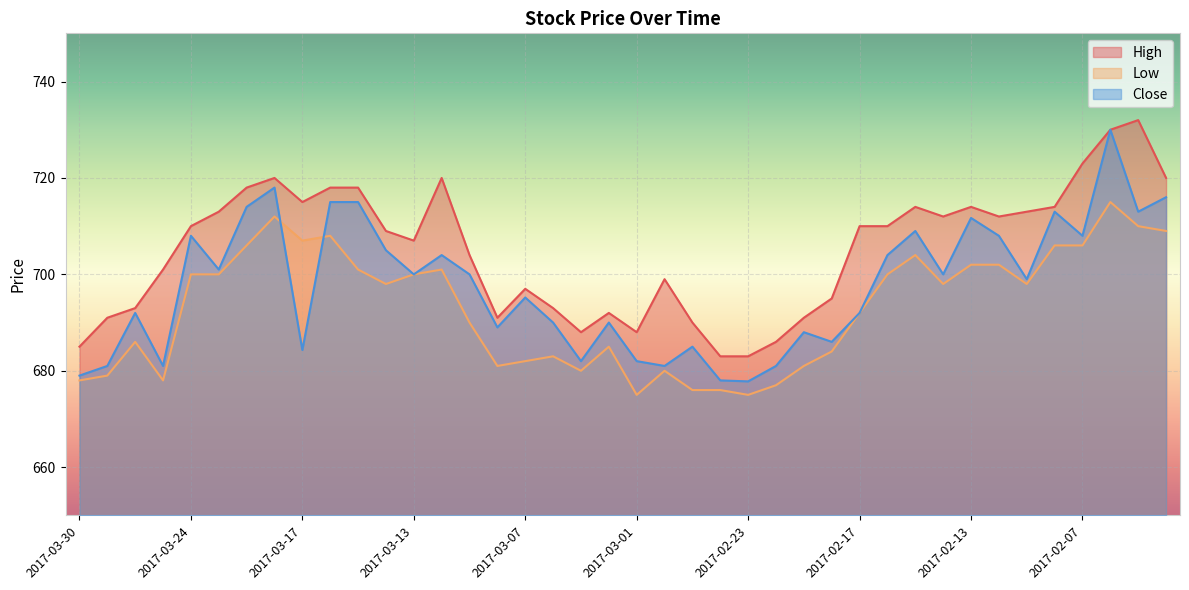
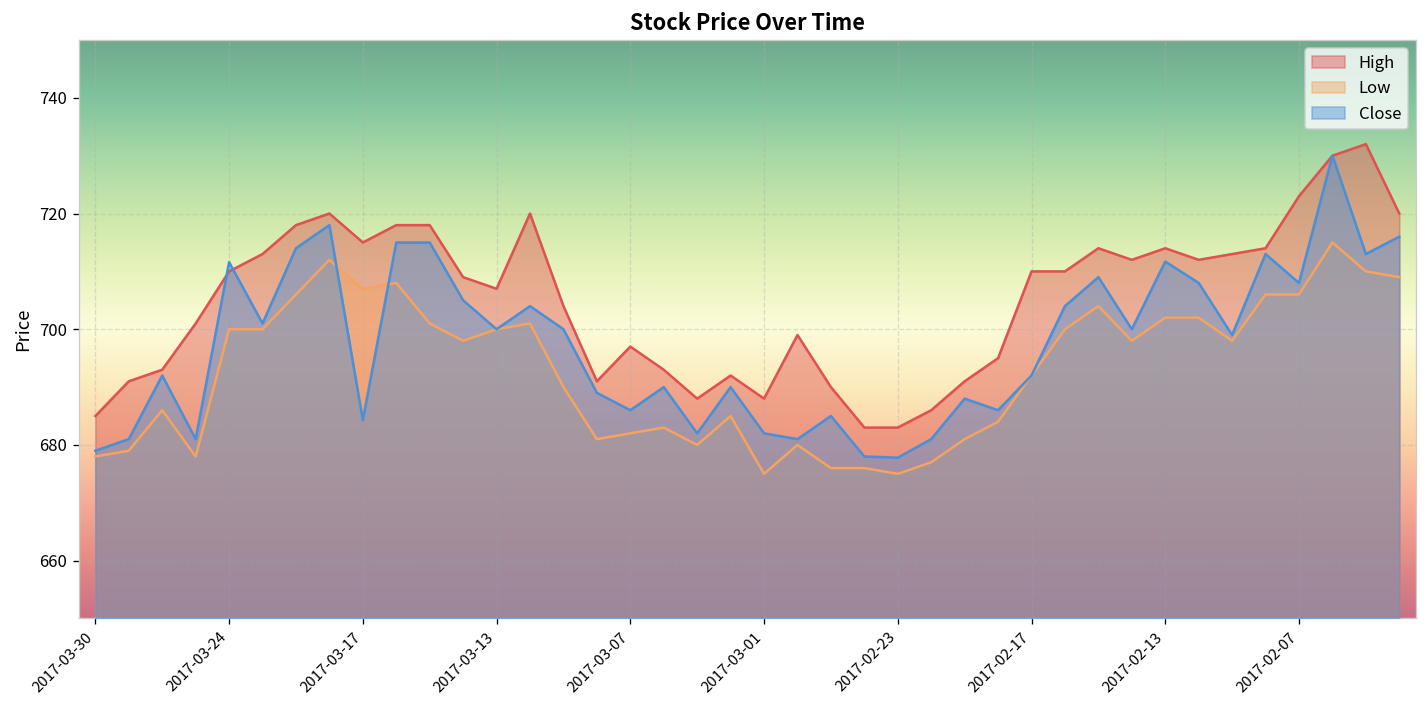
  {
    "Close": {
      "2017-03-30": 679,
-     "2017-03-24": 708,
+     "2017-03-24": 712,
      "2017-03-17": 684,
-     "2017-03-07": 695,
+     "2017-03-07": 686,
      "2017-03-01": 682,
      "2017-02-23": 678,
      "2017-02-13": 712,
      "2017-02-07": 708
    }
  }
